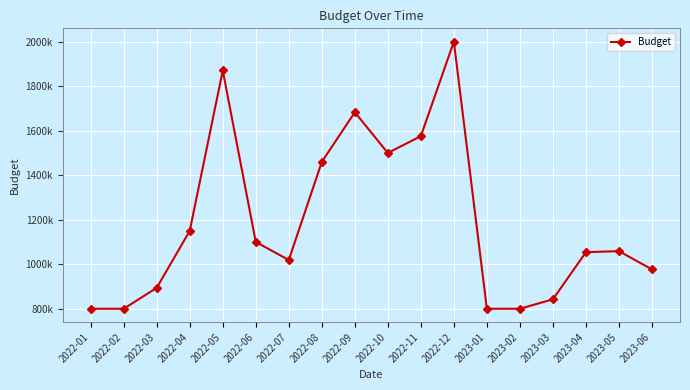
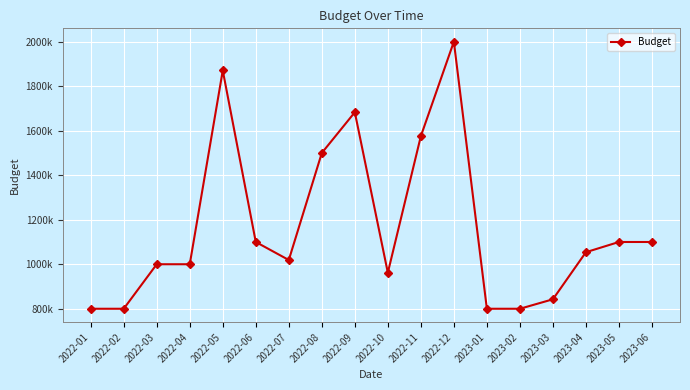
  {
    "2022-01": 800000,
    "2022-02": 800000,
-   "2022-03": 890000,
-   "2022-04": 1150000,
+   "2022-03": 1000000,
+   "2022-04": 1000000,
    "2022-05": 1870000,
    "2022-06": 1100000,
    "2022-07": 1020000,
-   "2022-08": 1460000,
+   "2022-08": 1500000,
    "2022-09": 1680000,
-   "2022-10": 1500000,
+   "2022-10": 960000,
    "2022-11": 1580000,
    "2022-12": 2000000,
    "2023-01": 800000,
    "2023-02": 800000,
    "2023-03": 840000,
    "2023-04": 1050000,
-   "2023-05": 1060000,
-   "2023-06": 980000
+   "2023-05": 1100000,
+   "2023-06": 1100000
  }
